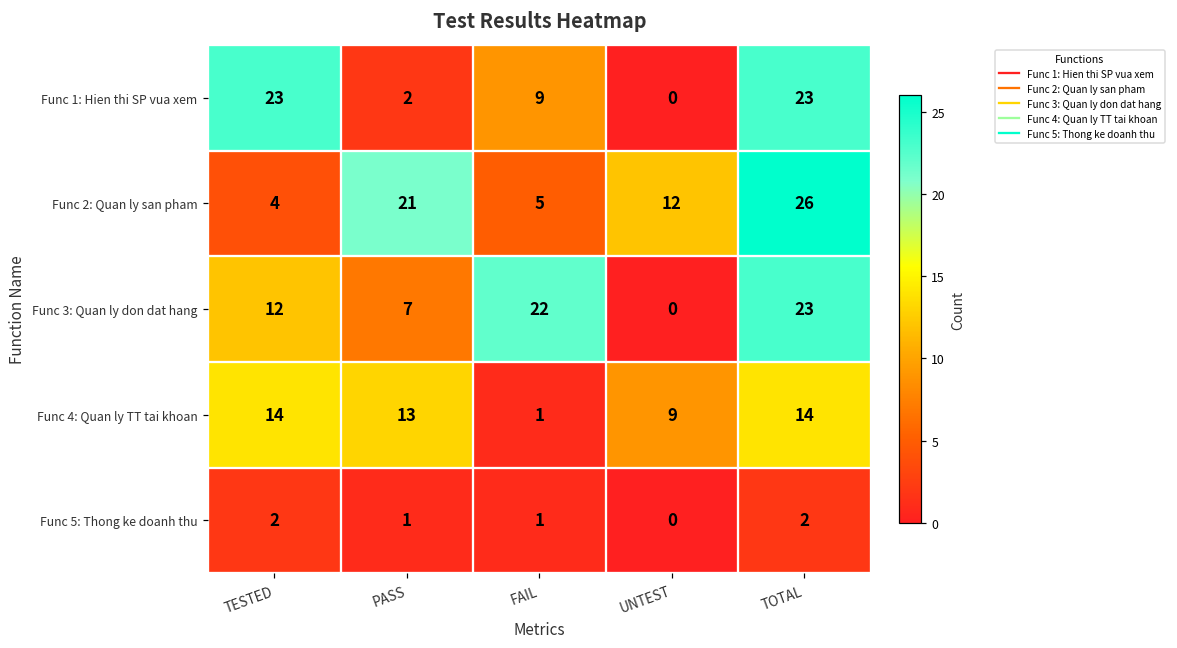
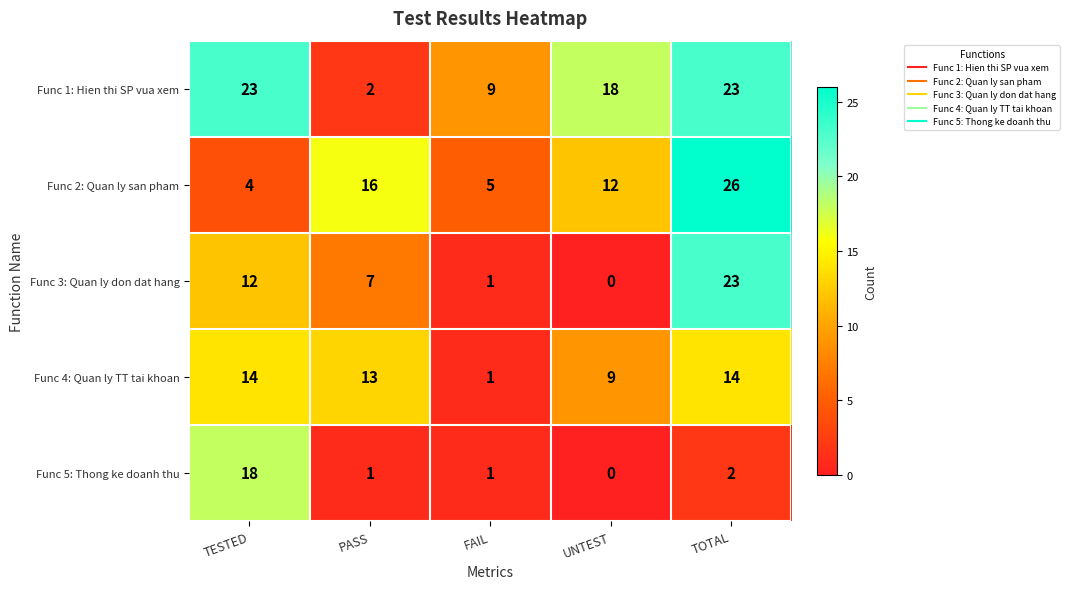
  {
    "Func 1: Hien thi SP vua xem": {
      "TESTED": 23,
      "PASS": 2,
      "FAIL": 9,
-     "UNTEST": 0,
+     "UNTEST": 18,
      "TOTAL": 23
    },
    "Func 2: Quan ly san pham": {
      "TESTED": 4,
-     "PASS": 21,
+     "PASS": 16,
      "FAIL": 5,
      "UNTEST": 12,
      "TOTAL": 26
    },
    "Func 3: Quan ly don dat hang": {
      "TESTED": 12,
      "PASS": 7,
-     "FAIL": 22,
+     "FAIL": 1,
      "UNTEST": 0,
      "TOTAL": 23
    },
    "Func 4: Quan ly TT tai khoan": {
      "TESTED": 14,
      "PASS": 13,
      "FAIL": 1,
      "UNTEST": 9,
      "TOTAL": 14
    },
    "Func 5: Thong ke doanh thu": {
-     "TESTED": 2,
+     "TESTED": 18,
      "PASS": 1,
      "FAIL": 1,
      "UNTEST": 0,
      "TOTAL": 2
    }
  }
